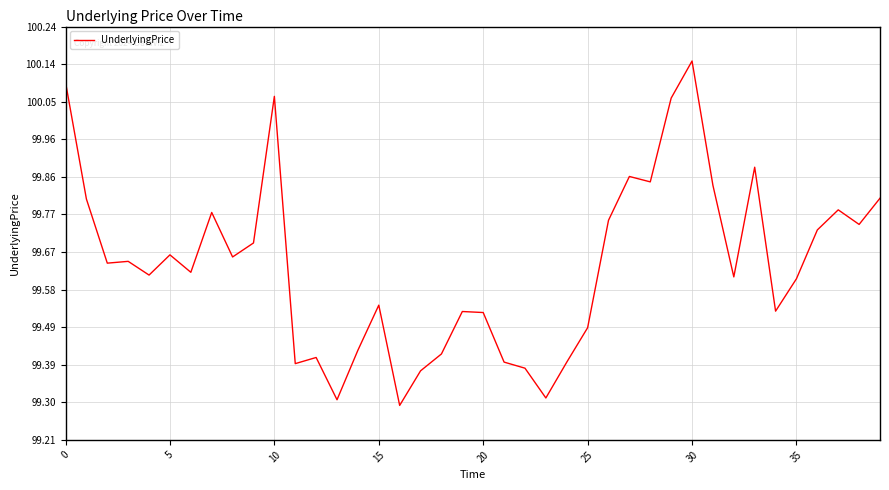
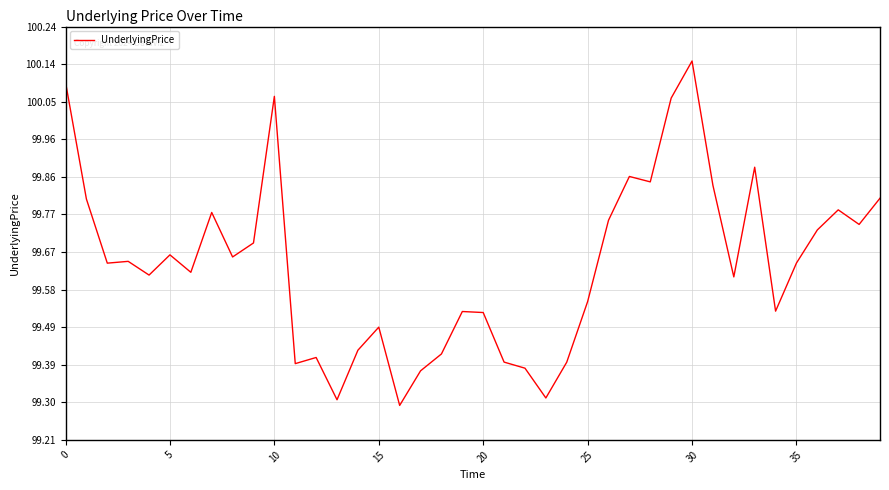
  {
    "0": 100.10,
    "5": 99.67,
    "10": 100.06,
-   "15": 99.54,
+   "15": 99.49,
    "20": 99.52,
-   "25": 99.49,
+   "25": 99.55,
    "30": 100.15,
-   "35": 99.61
+   "35": 99.65
  }
